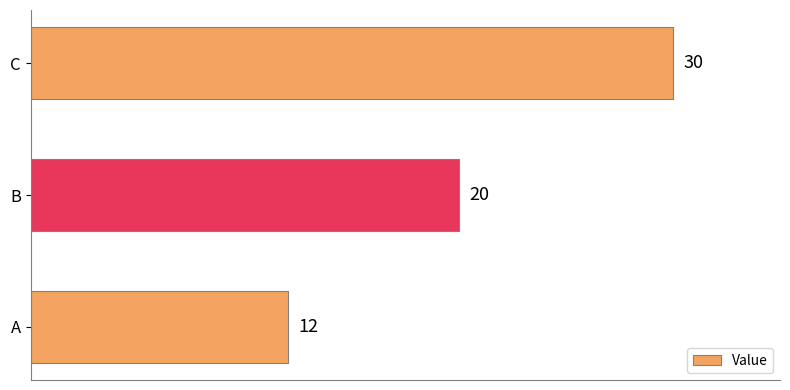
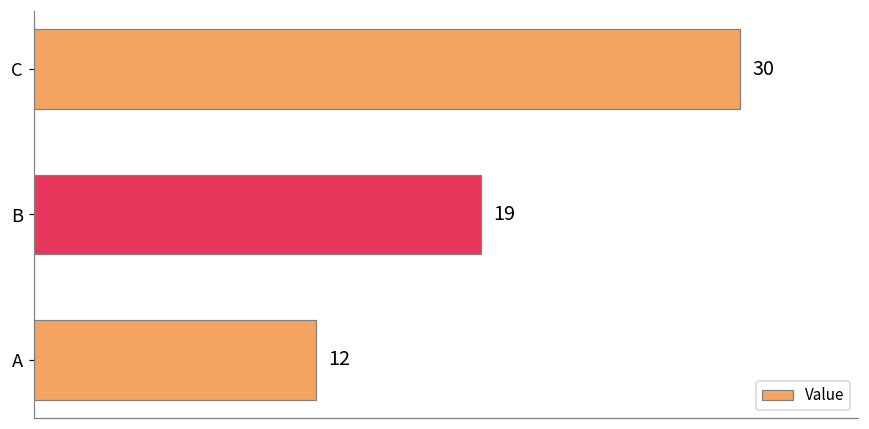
  {
    "C": 30,
-   "B": 20,
+   "B": 19,
    "A": 12
  }
